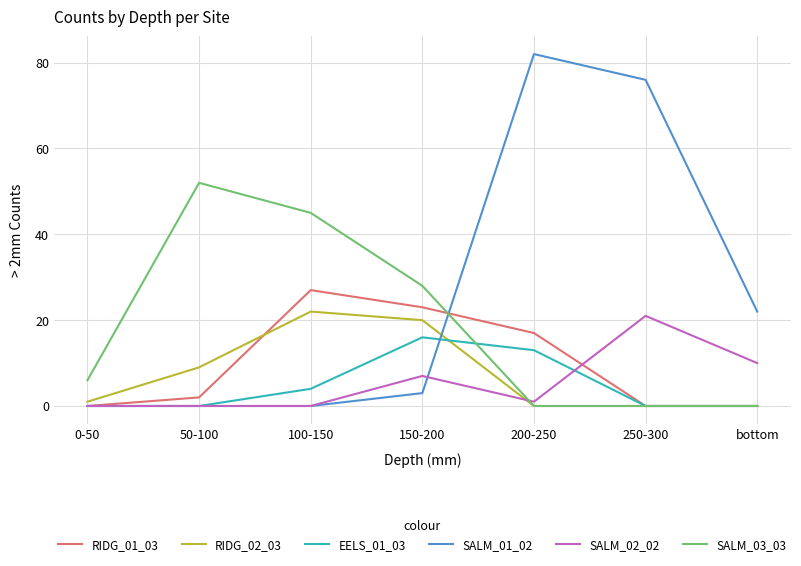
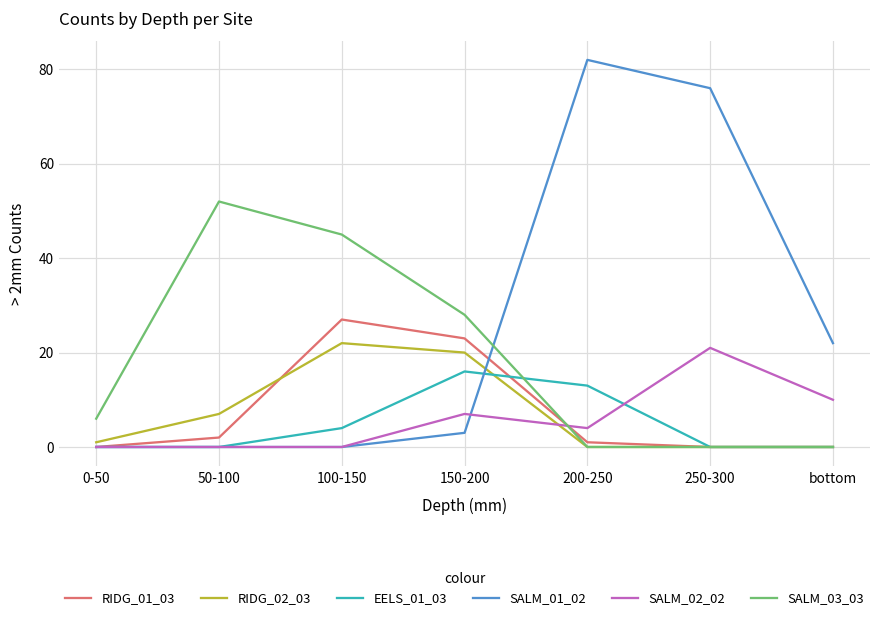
  {
    "RIDG_01_03": {
      "50-100": 2,
      "100-150": 27,
      "150-200": 23,
-     "200-250": 17
+     "200-250": 1
    },
    "RIDG_02_03": {
      "0-50": 1,
-     "50-100": 9,
+     "50-100": 7,
      "100-150": 22,
      "150-200": 20
    },
    "SALM_02_02": {
      "150-200": 7,
-     "200-250": 1,
+     "200-250": 4,
      "250-300": 21,
      "bottom": 10
    },
    "SALM_03_03": {
      "0-50": 6,
      "50-100": 52,
      "100-150": 45,
      "150-200": 28
    }
  }
